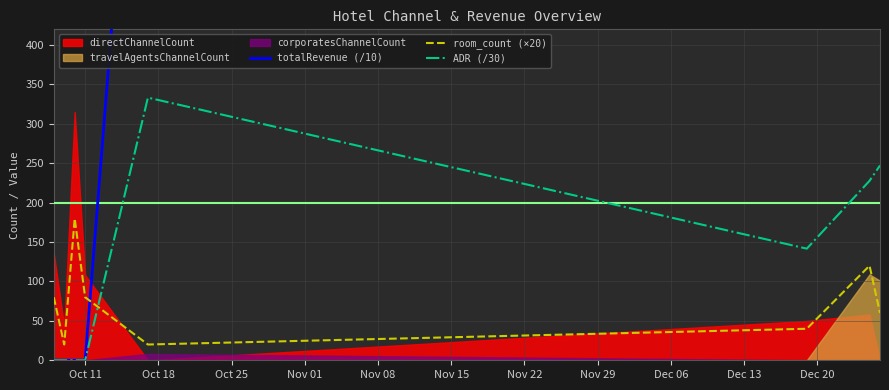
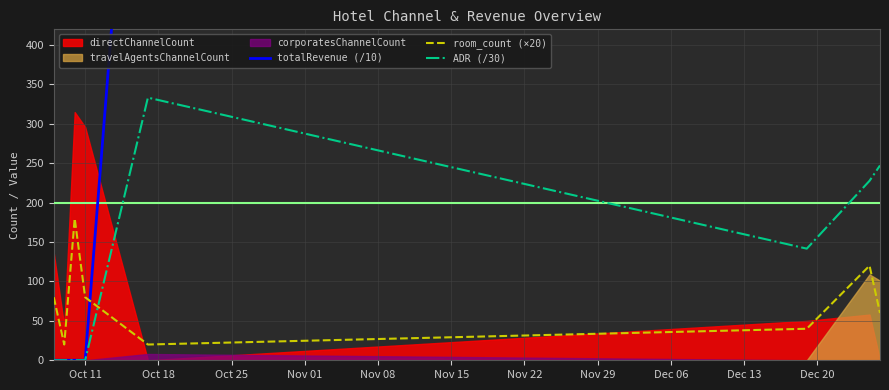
  {
    "directChannelCount": {
-     "Oct 11": 110
+     "Oct 11": 300
    },
    "room_count (×20)": {
      "Oct 11": 80
    }
  }
